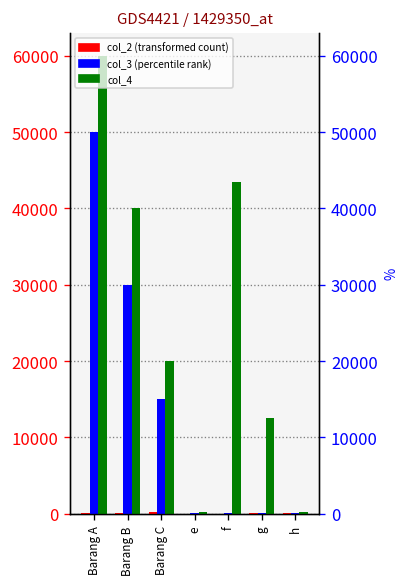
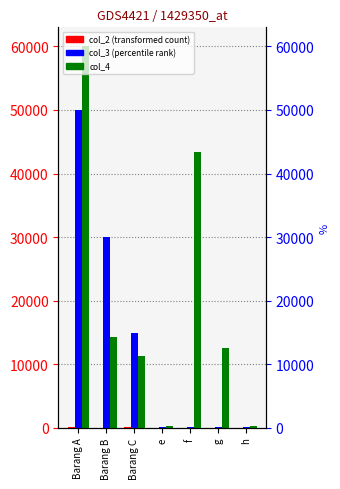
  {
    "col_4": {
-     "Barang B": 40000,
-     "Barang C": 20000,
+     "Barang B": 14000,
+     "Barang C": 11000,
      "f": 43000,
      "g": 13000
    }
  }
